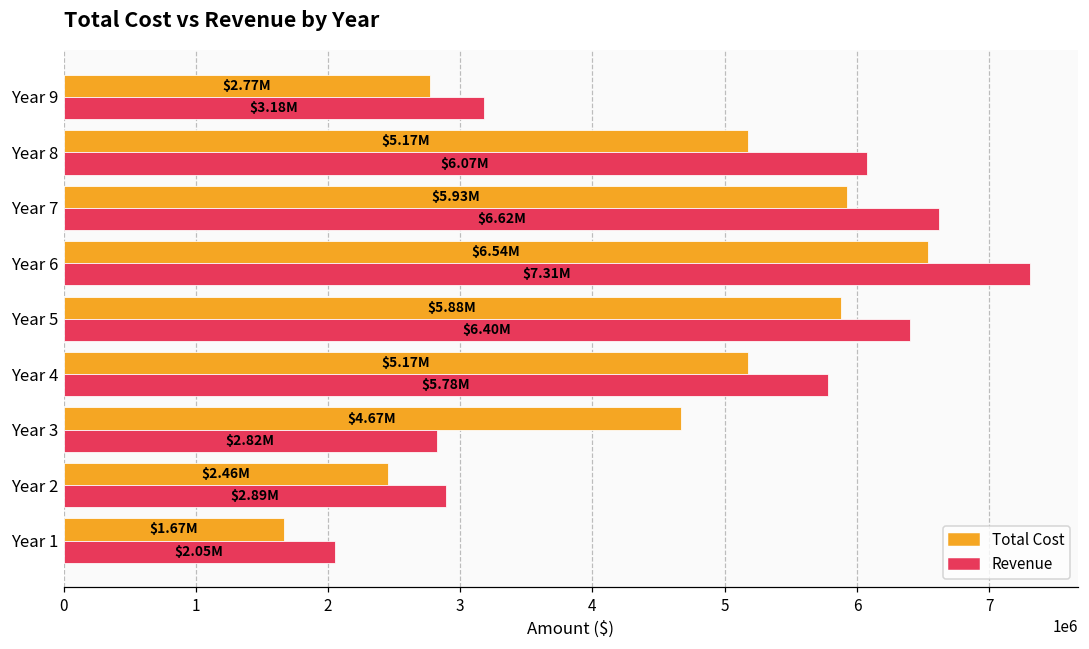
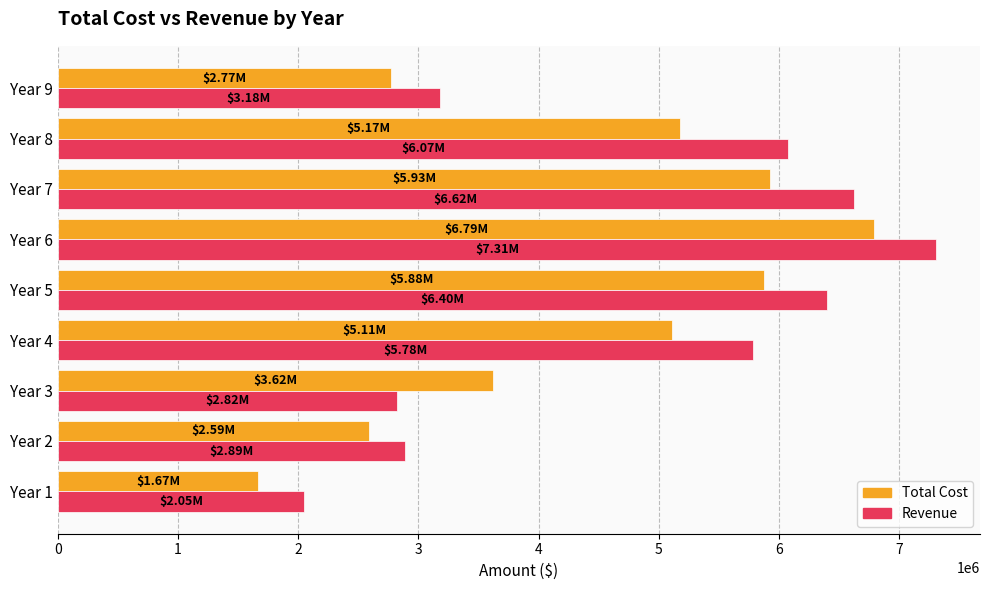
  {
    "Total Cost": {
      "Year 9": "$2.77M",
      "Year 8": "$5.17M",
      "Year 7": "$5.93M",
-     "Year 6": "$6.54M",
+     "Year 6": "$6.79M",
      "Year 5": "$5.88M",
-     "Year 4": "$5.17M",
-     "Year 3": "$4.67M",
-     "Year 2": "$2.46M",
+     "Year 4": "$5.11M",
+     "Year 3": "$3.62M",
+     "Year 2": "$2.59M",
      "Year 1": "$1.67M"
    },
    "Revenue": {
      "Year 9": "$3.18M",
      "Year 8": "$6.07M",
      "Year 7": "$6.62M",
      "Year 6": "$7.31M",
      "Year 5": "$6.40M",
      "Year 4": "$5.78M",
      "Year 3": "$2.82M",
      "Year 2": "$2.89M",
      "Year 1": "$2.05M"
    }
  }
